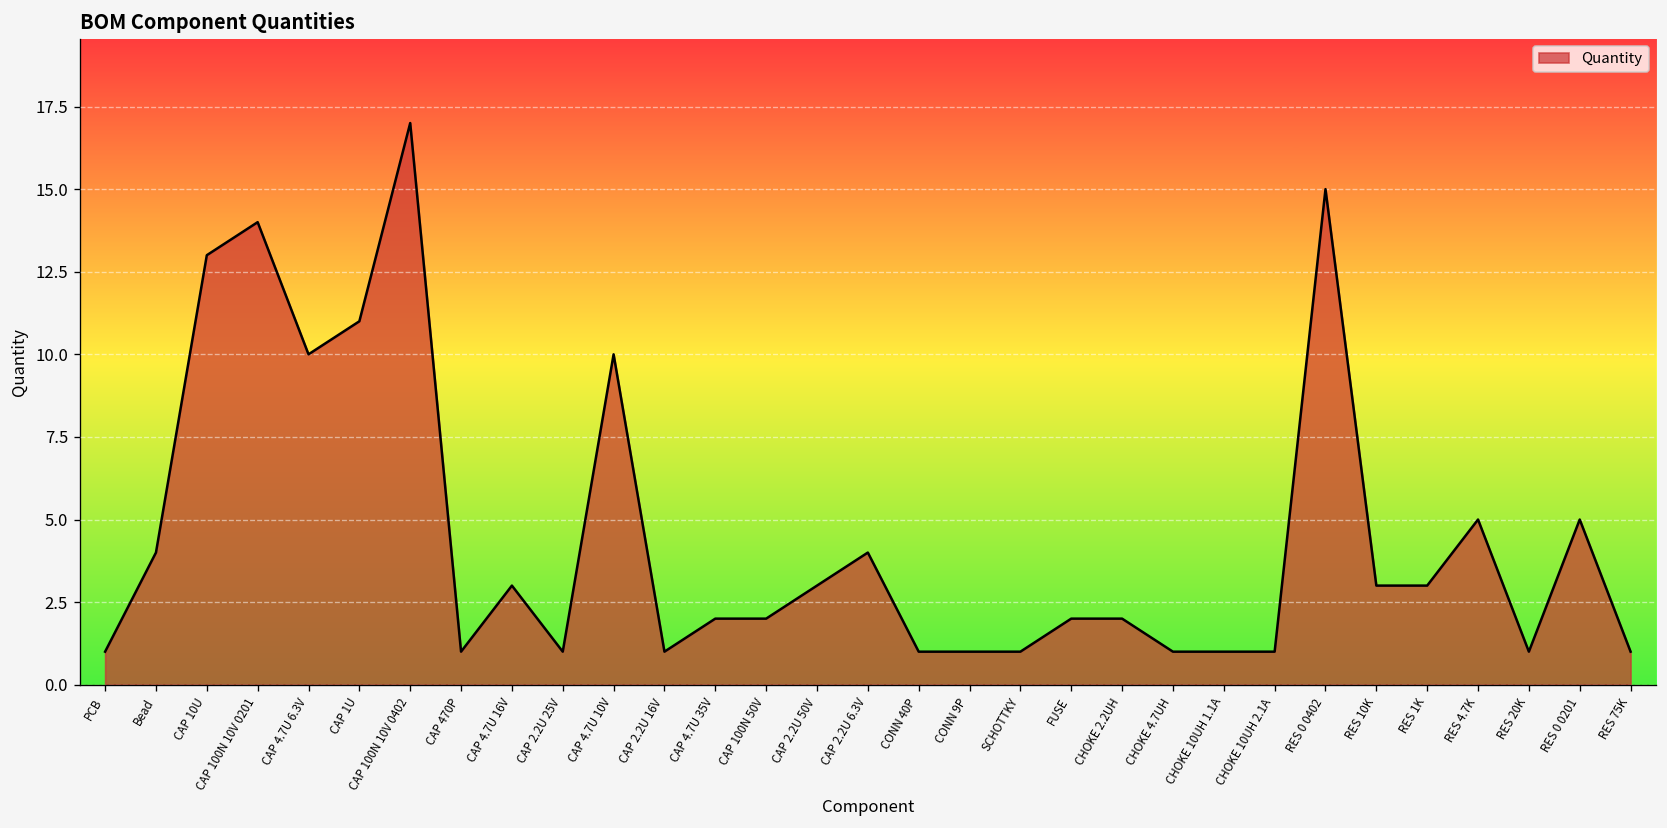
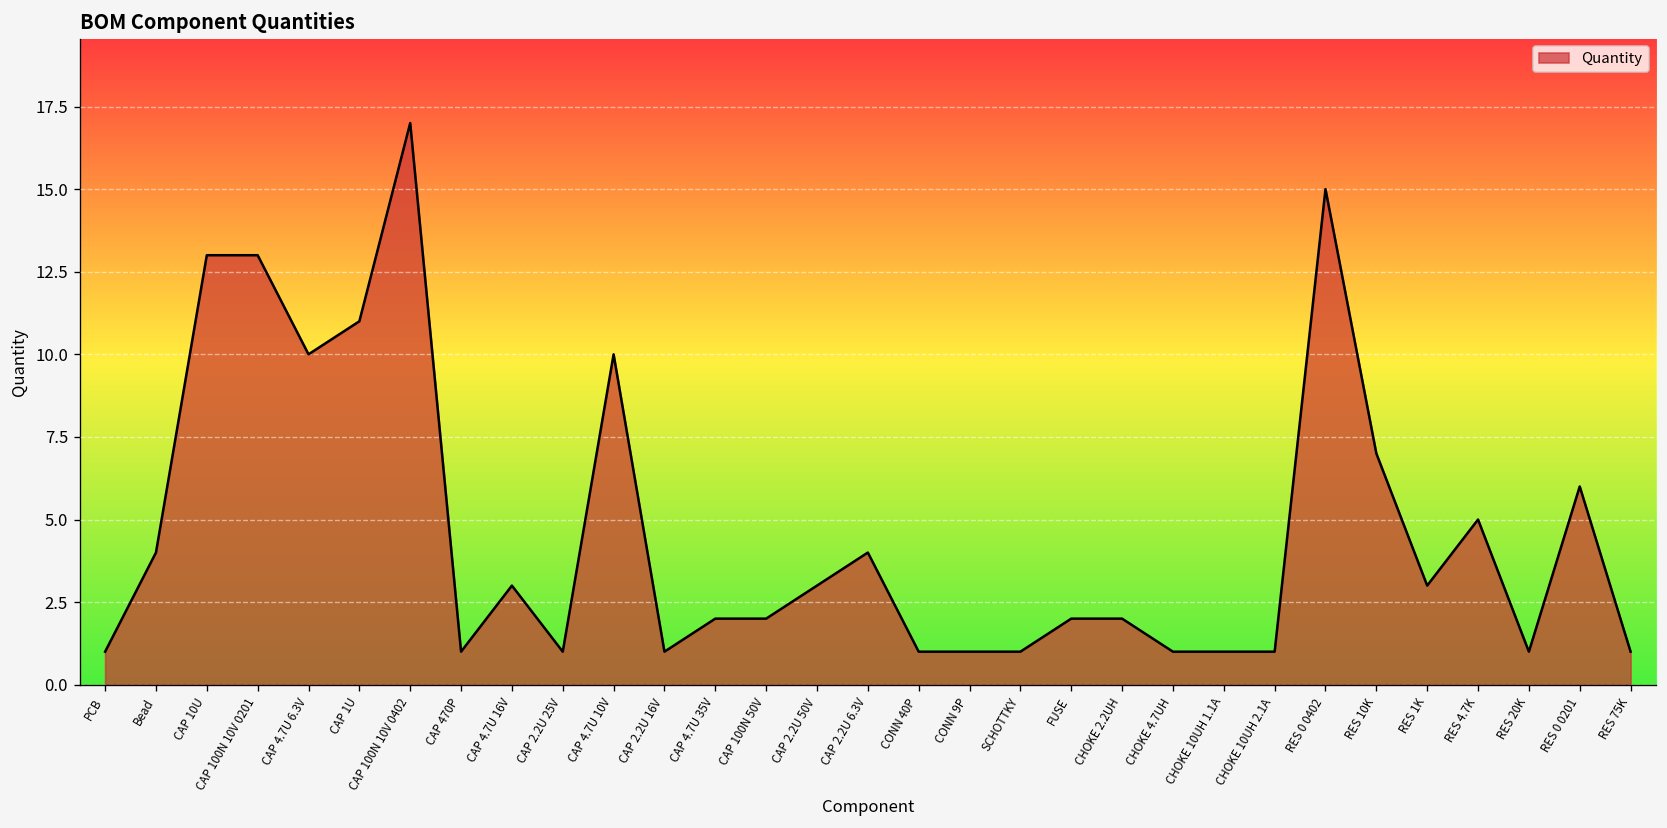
  {
    "PCB": 1,
    "Bead": 4,
    "CAP 10U": 13,
-   "CAP 100N 10V 0201": 14,
+   "CAP 100N 10V 0201": 13,
    "CAP 4.7U 6.3V": 10,
    "CAP 1U": 11,
    "CAP 100N 10V 0402": 17,
    "CAP 470P": 1,
    "CAP 4.7U 16V": 3,
    "CAP 2.2U 25V": 1,
    "CAP 4.7U 10V": 10,
    "CAP 2.2U 16V": 1,
    "CAP 4.7U 35V": 2,
    "CAP 100N 50V": 2,
    "CAP 2.2U 50V": 3,
    "CAP 2.2U 6.3V": 4,
    "CONN 40P": 1,
    "CONN 9P": 1,
    "SCHOTTKY": 1,
    "FUSE": 2,
    "CHOKE 2.2UH": 2,
    "CHOKE 4.7UH": 1,
    "CHOKE 10UH 1.1A": 1,
    "CHOKE 10UH 2.1A": 1,
    "RES 0 0402": 15,
-   "RES 10K": 3,
+   "RES 10K": 7,
    "RES 1K": 3,
    "RES 4.7K": 5,
    "RES 20K": 1,
-   "RES 0 0201": 5,
+   "RES 0 0201": 6,
    "RES 75K": 1
  }
